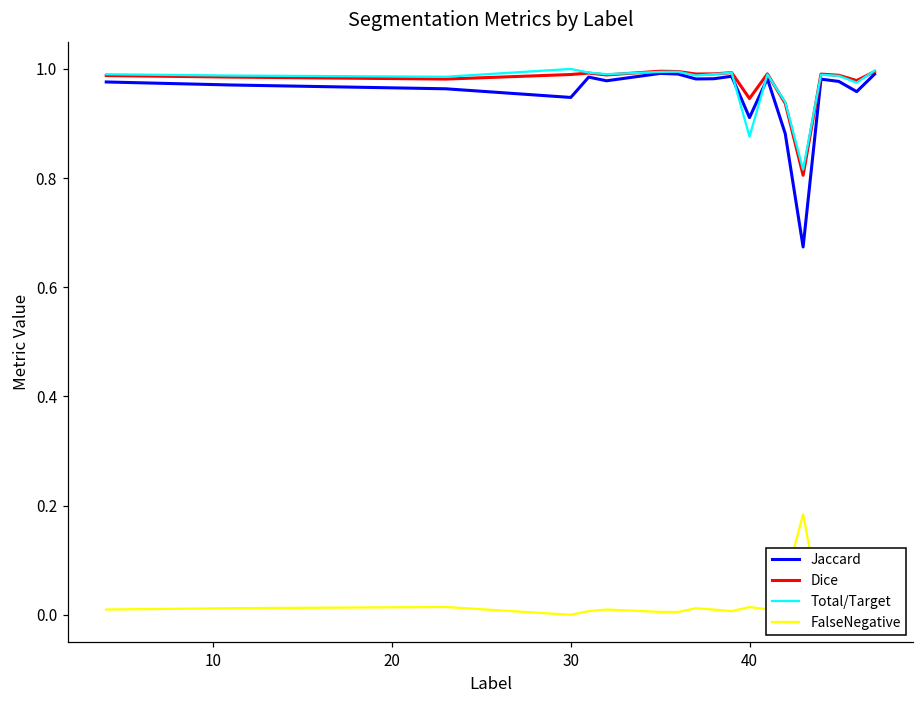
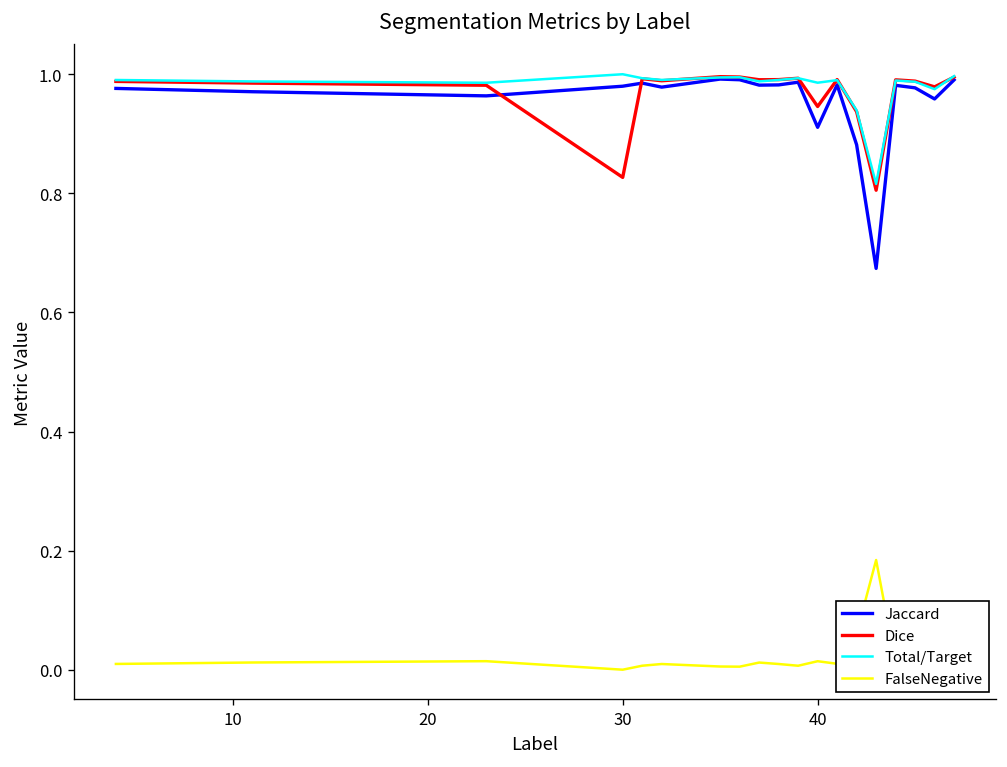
  {
    "Jaccard": {
-     "30": 0.95,
+     "30": 0.98,
      "40": 0.91
    },
    "Dice": {
-     "30": 0.99,
+     "30": 0.83,
      "40": 0.95
    },
    "Total/Target": {
      "30": 1.00,
-     "40": 0.88
+     "40": 0.99
    },
    "FalseNegative": {
      "30": 0.00,
      "40": 0.01
    }
  }
